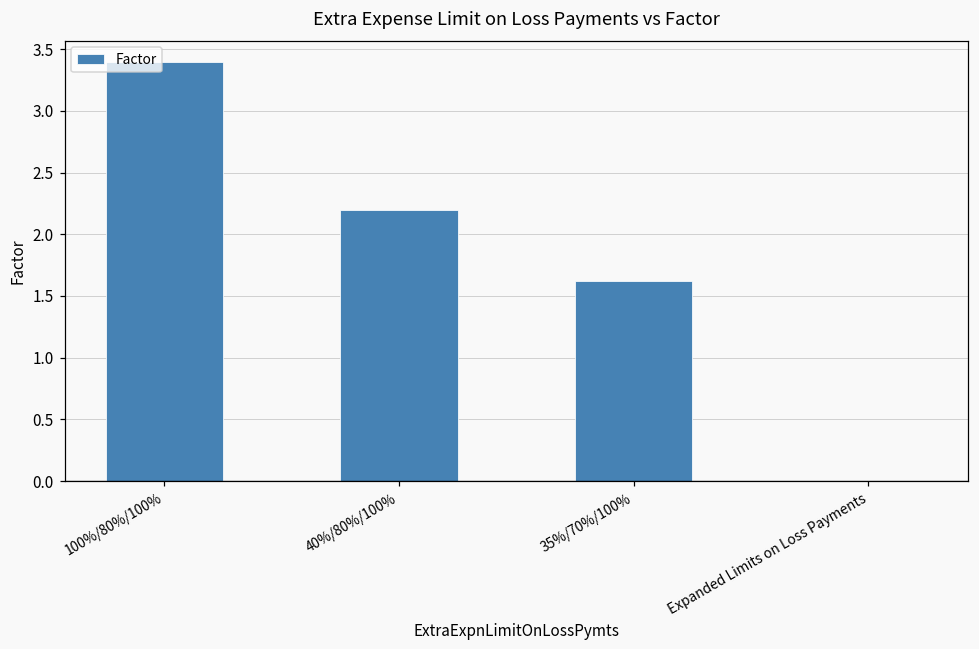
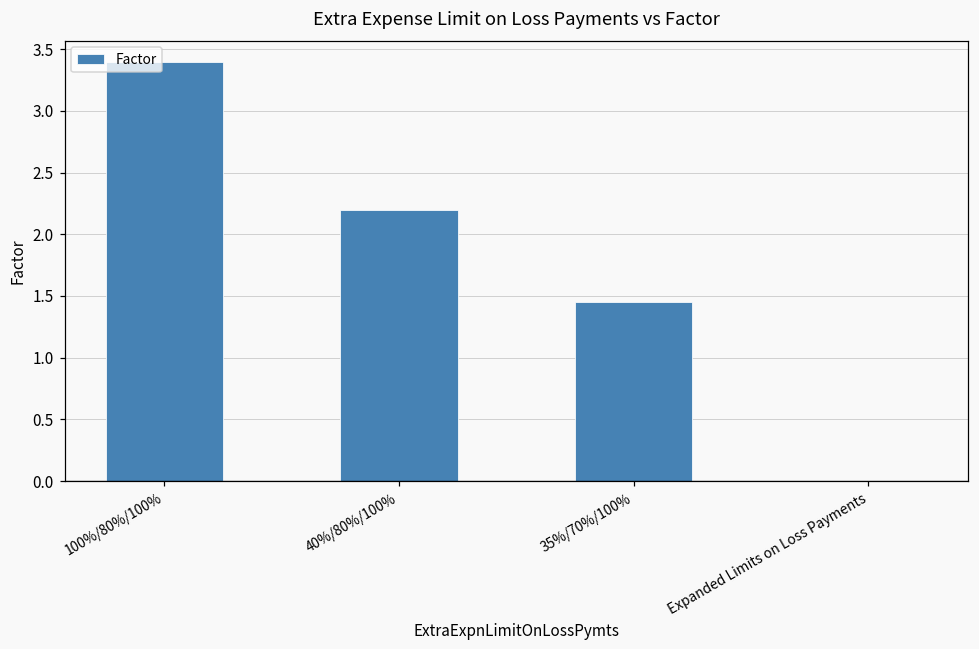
  {
    "100%/80%/100%": 3.40,
    "40%/80%/100%": 2.20,
-   "35%/70%/100%": 1.62,
+   "35%/70%/100%": 1.45,
    "Expanded Limits on Loss Payments": 0.00
  }
